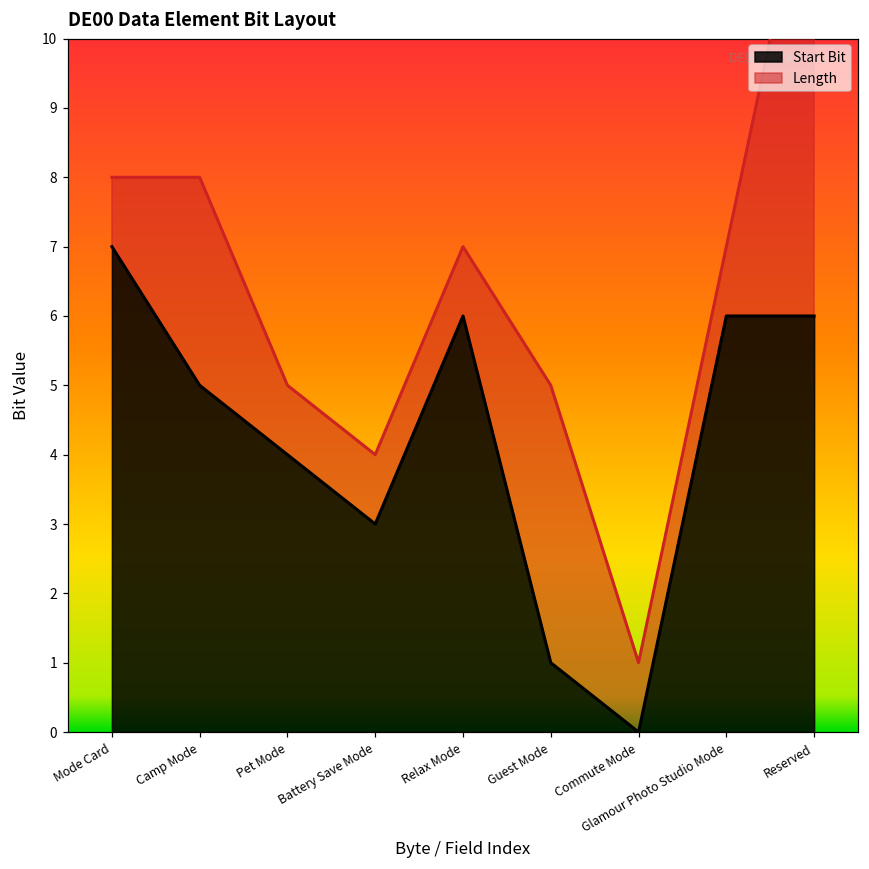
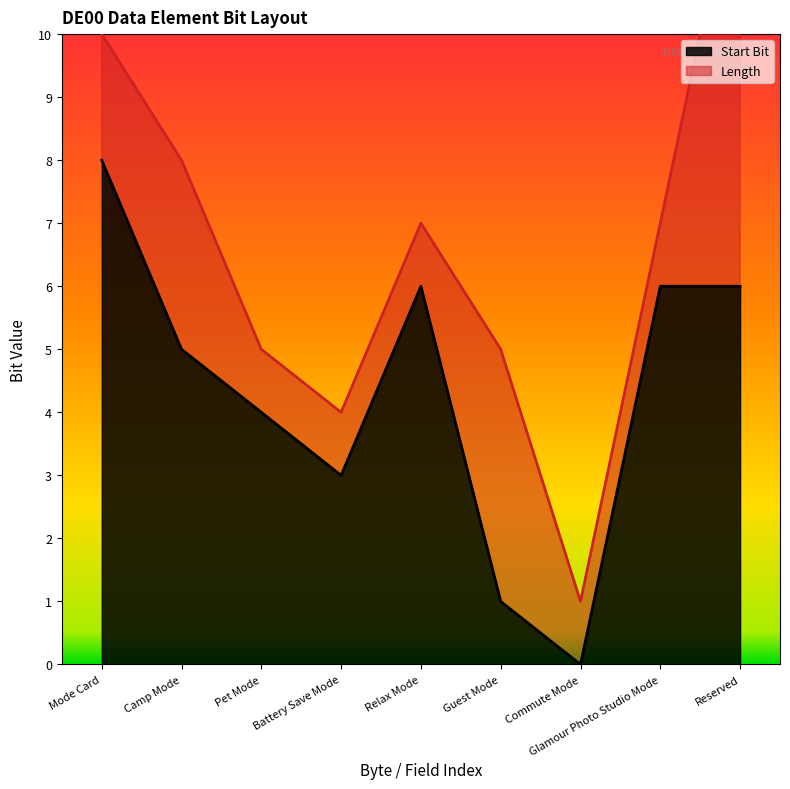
  {
    "Start Bit": {
-     "Mode Card": 7,
+     "Mode Card": 8,
      "Camp Mode": 5,
      "Pet Mode": 4,
      "Battery Save Mode": 3,
      "Relax Mode": 6,
      "Guest Mode": 1,
      "Commute Mode": 0,
      "Glamour Photo Studio Mode": 6,
      "Reserved": 6
    },
    "Length": {
-     "Mode Card": 1,
+     "Mode Card": 2,
      "Camp Mode": 3,
      "Pet Mode": 1,
      "Battery Save Mode": 1,
      "Relax Mode": 1,
      "Guest Mode": 4,
      "Commute Mode": 1,
      "Glamour Photo Studio Mode": 1
    }
  }
